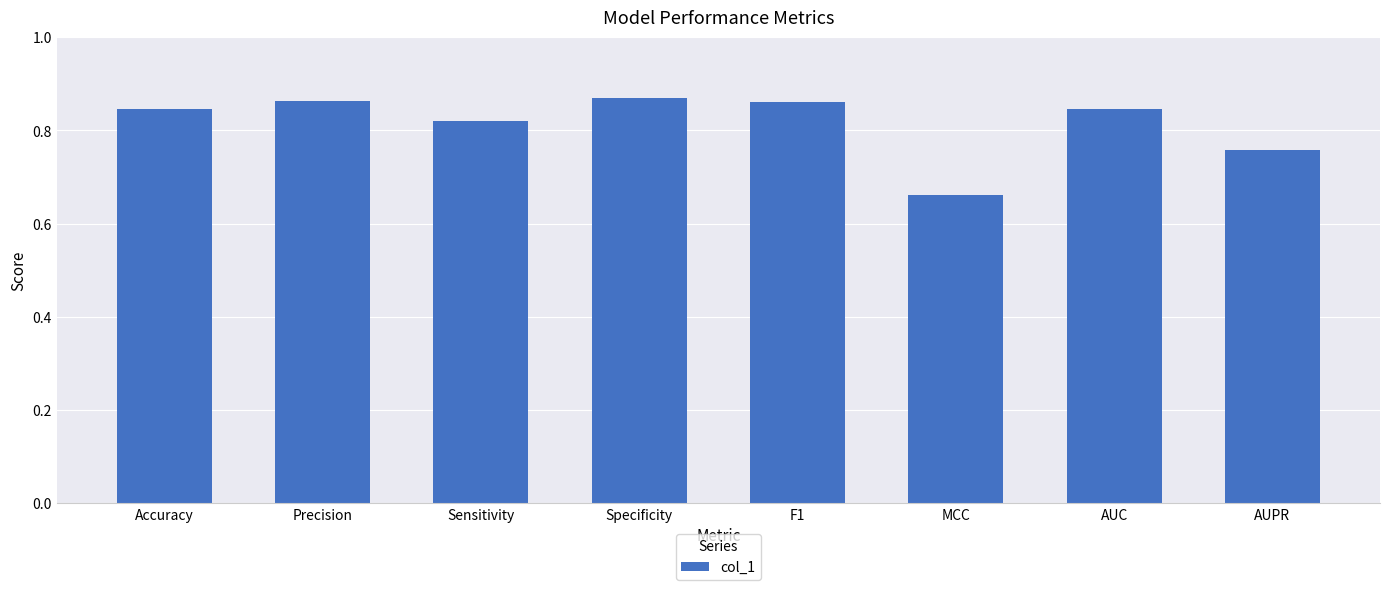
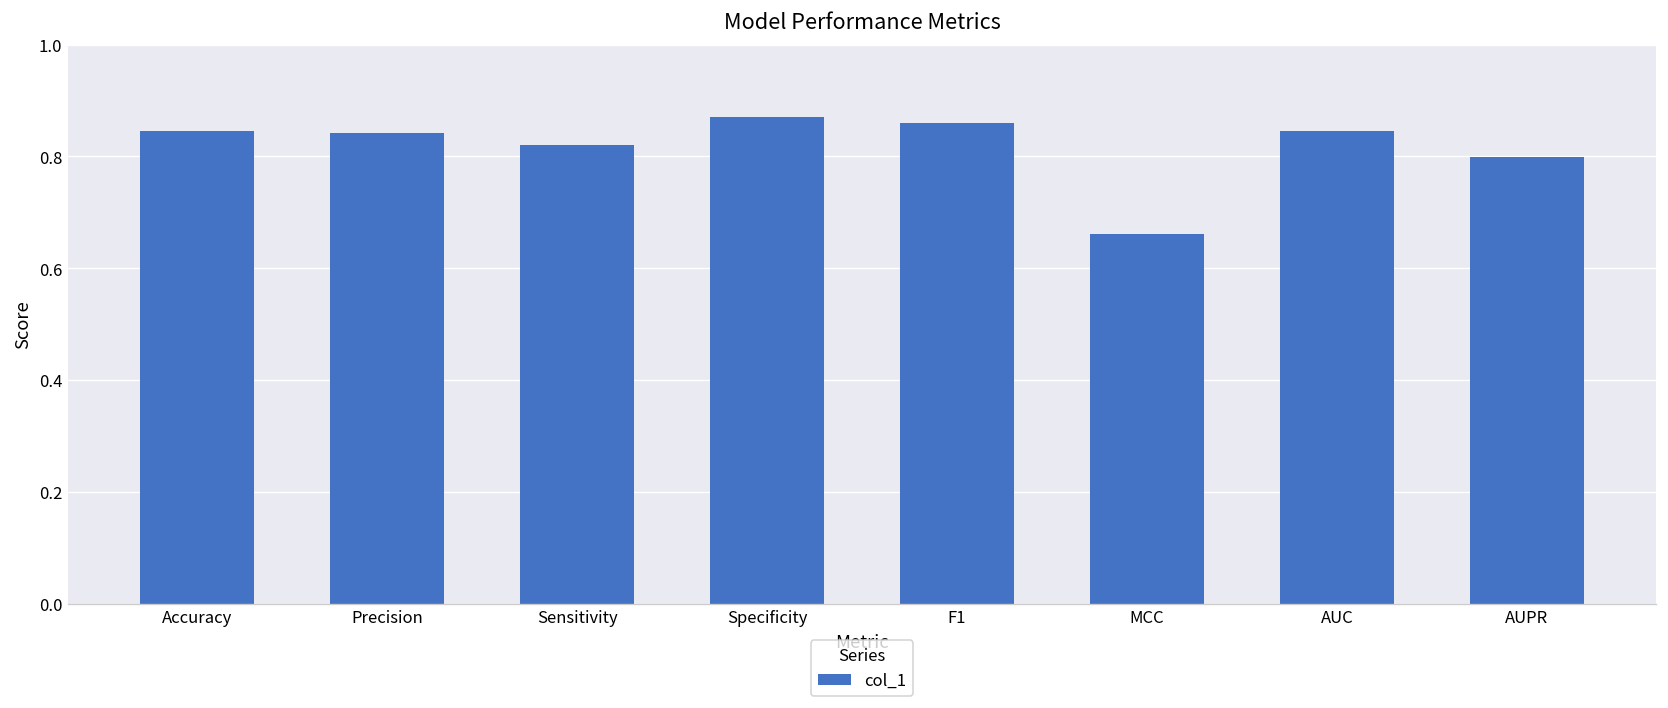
  {
    "Accuracy": 0.85,
-   "Precision": 0.86,
+   "Precision": 0.84,
    "Sensitivity": 0.82,
    "Specificity": 0.87,
    "F1": 0.86,
    "MCC": 0.66,
    "AUC": 0.85,
-   "AUPR": 0.76
+   "AUPR": 0.80
  }
